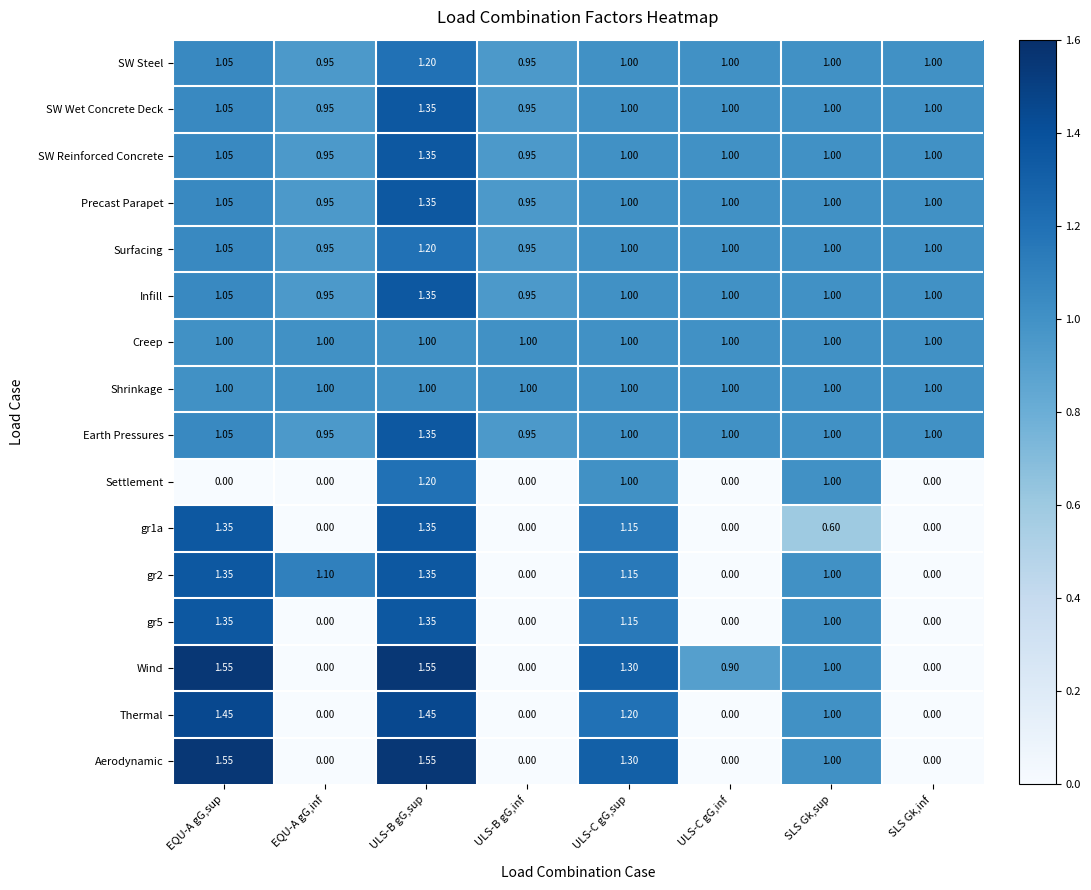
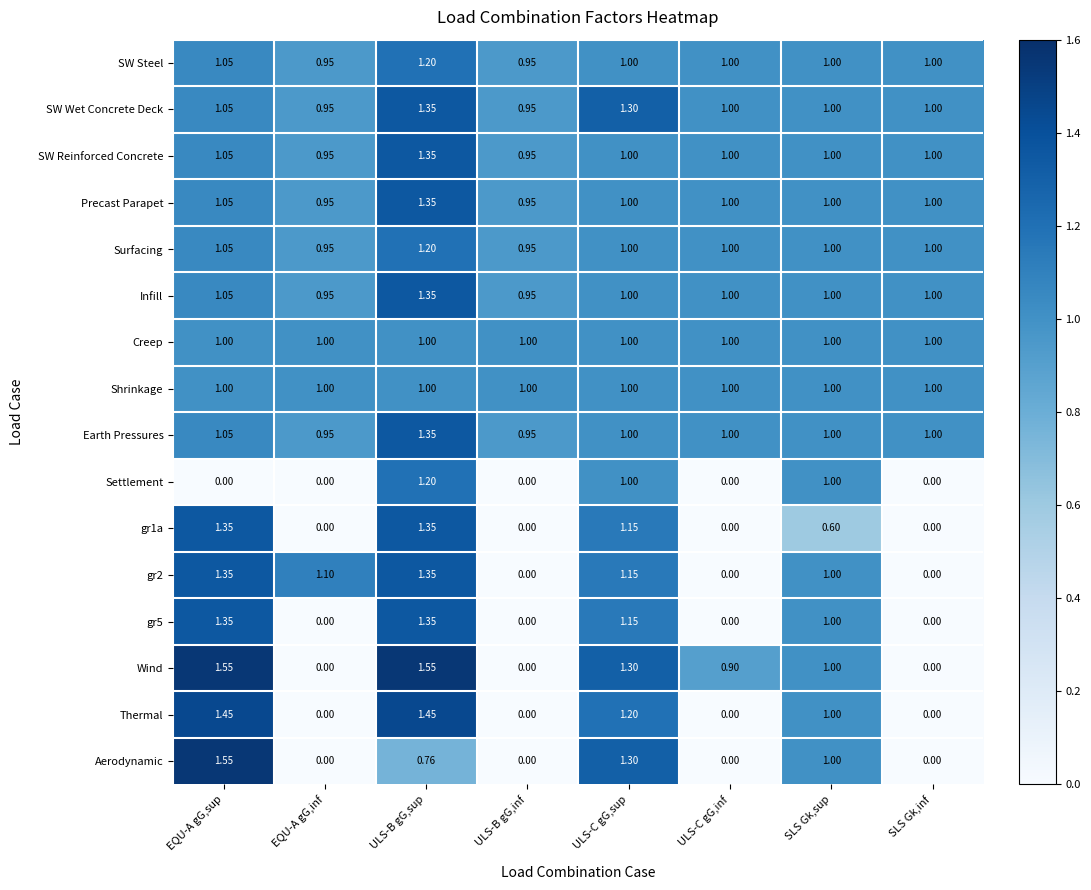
  {
    "SW Steel": {
      "EQU-A gG,sup": 1.05,
      "EQU-A gG,inf": 0.95,
      "ULS-B gG,sup": 1.20,
      "ULS-B gG,inf": 0.95,
      "ULS-C gG,sup": 1.00,
      "ULS-C gG,inf": 1.00,
      "SLS Gk,sup": 1.00,
      "SLS Gk,inf": 1.00
    },
    "SW Wet Concrete Deck": {
      "EQU-A gG,sup": 1.05,
      "EQU-A gG,inf": 0.95,
      "ULS-B gG,sup": 1.35,
      "ULS-B gG,inf": 0.95,
-     "ULS-C gG,sup": 1.00,
+     "ULS-C gG,sup": 1.30,
      "ULS-C gG,inf": 1.00,
      "SLS Gk,sup": 1.00,
      "SLS Gk,inf": 1.00
    },
    "SW Reinforced Concrete": {
      "EQU-A gG,sup": 1.05,
      "EQU-A gG,inf": 0.95,
      "ULS-B gG,sup": 1.35,
      "ULS-B gG,inf": 0.95,
      "ULS-C gG,sup": 1.00,
      "ULS-C gG,inf": 1.00,
      "SLS Gk,sup": 1.00,
      "SLS Gk,inf": 1.00
    },
    "Precast Parapet": {
      "EQU-A gG,sup": 1.05,
      "EQU-A gG,inf": 0.95,
      "ULS-B gG,sup": 1.35,
      "ULS-B gG,inf": 0.95,
      "ULS-C gG,sup": 1.00,
      "ULS-C gG,inf": 1.00,
      "SLS Gk,sup": 1.00,
      "SLS Gk,inf": 1.00
    },
    "Surfacing": {
      "EQU-A gG,sup": 1.05,
      "EQU-A gG,inf": 0.95,
      "ULS-B gG,sup": 1.20,
      "ULS-B gG,inf": 0.95,
      "ULS-C gG,sup": 1.00,
      "ULS-C gG,inf": 1.00,
      "SLS Gk,sup": 1.00,
      "SLS Gk,inf": 1.00
    },
    "Infill": {
      "EQU-A gG,sup": 1.05,
      "EQU-A gG,inf": 0.95,
      "ULS-B gG,sup": 1.35,
      "ULS-B gG,inf": 0.95,
      "ULS-C gG,sup": 1.00,
      "ULS-C gG,inf": 1.00,
      "SLS Gk,sup": 1.00,
      "SLS Gk,inf": 1.00
    },
    "Creep": {
      "EQU-A gG,sup": 1.00,
      "EQU-A gG,inf": 1.00,
      "ULS-B gG,sup": 1.00,
      "ULS-B gG,inf": 1.00,
      "ULS-C gG,sup": 1.00,
      "ULS-C gG,inf": 1.00,
      "SLS Gk,sup": 1.00,
      "SLS Gk,inf": 1.00
    },
    "Shrinkage": {
      "EQU-A gG,sup": 1.00,
      "EQU-A gG,inf": 1.00,
      "ULS-B gG,sup": 1.00,
      "ULS-B gG,inf": 1.00,
      "ULS-C gG,sup": 1.00,
      "ULS-C gG,inf": 1.00,
      "SLS Gk,sup": 1.00,
      "SLS Gk,inf": 1.00
    },
    "Earth Pressures": {
      "EQU-A gG,sup": 1.05,
      "EQU-A gG,inf": 0.95,
      "ULS-B gG,sup": 1.35,
      "ULS-B gG,inf": 0.95,
      "ULS-C gG,sup": 1.00,
      "ULS-C gG,inf": 1.00,
      "SLS Gk,sup": 1.00,
      "SLS Gk,inf": 1.00
    },
    "Settlement": {
      "EQU-A gG,sup": 0.00,
      "EQU-A gG,inf": 0.00,
      "ULS-B gG,sup": 1.20,
      "ULS-B gG,inf": 0.00,
      "ULS-C gG,sup": 1.00,
      "ULS-C gG,inf": 0.00,
      "SLS Gk,sup": 1.00,
      "SLS Gk,inf": 0.00
    },
    "gr1a": {
      "EQU-A gG,sup": 1.35,
      "EQU-A gG,inf": 0.00,
      "ULS-B gG,sup": 1.35,
      "ULS-B gG,inf": 0.00,
      "ULS-C gG,sup": 1.15,
      "ULS-C gG,inf": 0.00,
      "SLS Gk,sup": 0.60,
      "SLS Gk,inf": 0.00
    },
    "gr2": {
      "EQU-A gG,sup": 1.35,
      "EQU-A gG,inf": 1.10,
      "ULS-B gG,sup": 1.35,
      "ULS-B gG,inf": 0.00,
      "ULS-C gG,sup": 1.15,
      "ULS-C gG,inf": 0.00,
      "SLS Gk,sup": 1.00,
      "SLS Gk,inf": 0.00
    },
    "gr5": {
      "EQU-A gG,sup": 1.35,
      "EQU-A gG,inf": 0.00,
      "ULS-B gG,sup": 1.35,
      "ULS-B gG,inf": 0.00,
      "ULS-C gG,sup": 1.15,
      "ULS-C gG,inf": 0.00,
      "SLS Gk,sup": 1.00,
      "SLS Gk,inf": 0.00
    },
    "Wind": {
      "EQU-A gG,sup": 1.55,
      "EQU-A gG,inf": 0.00,
      "ULS-B gG,sup": 1.55,
      "ULS-B gG,inf": 0.00,
      "ULS-C gG,sup": 1.30,
      "ULS-C gG,inf": 0.90,
      "SLS Gk,sup": 1.00,
      "SLS Gk,inf": 0.00
    },
    "Thermal": {
      "EQU-A gG,sup": 1.45,
      "EQU-A gG,inf": 0.00,
      "ULS-B gG,sup": 1.45,
      "ULS-B gG,inf": 0.00,
      "ULS-C gG,sup": 1.20,
      "ULS-C gG,inf": 0.00,
      "SLS Gk,sup": 1.00,
      "SLS Gk,inf": 0.00
    },
    "Aerodynamic": {
      "EQU-A gG,sup": 1.55,
      "EQU-A gG,inf": 0.00,
-     "ULS-B gG,sup": 1.55,
+     "ULS-B gG,sup": 0.76,
      "ULS-B gG,inf": 0.00,
      "ULS-C gG,sup": 1.30,
      "ULS-C gG,inf": 0.00,
      "SLS Gk,sup": 1.00,
      "SLS Gk,inf": 0.00
    }
  }
